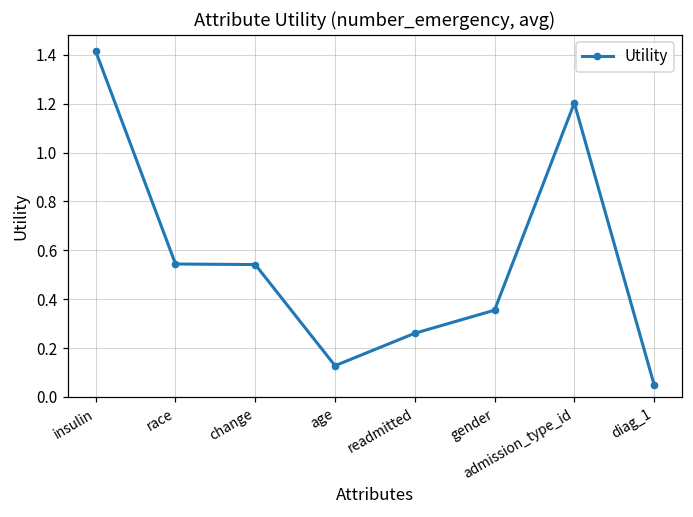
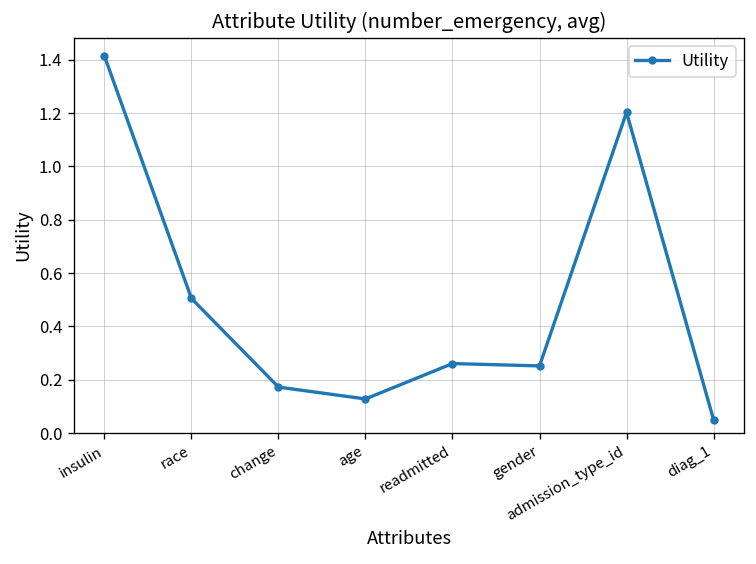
  {
    "insulin": 1.41,
-   "race": 0.54,
-   "change": 0.54,
+   "race": 0.50,
+   "change": 0.17,
    "age": 0.13,
    "readmitted": 0.26,
-   "gender": 0.36,
+   "gender": 0.25,
    "admission_type_id": 1.20,
    "diag_1": 0.05
  }
